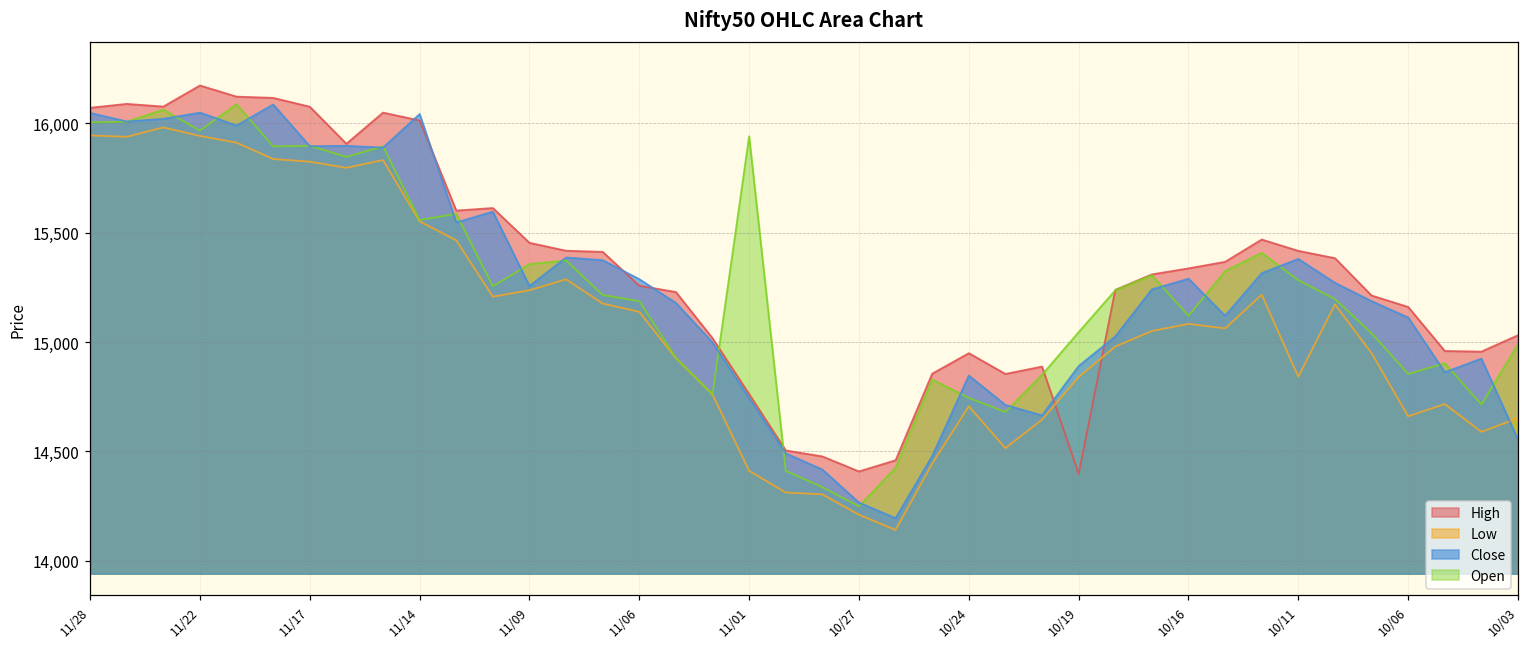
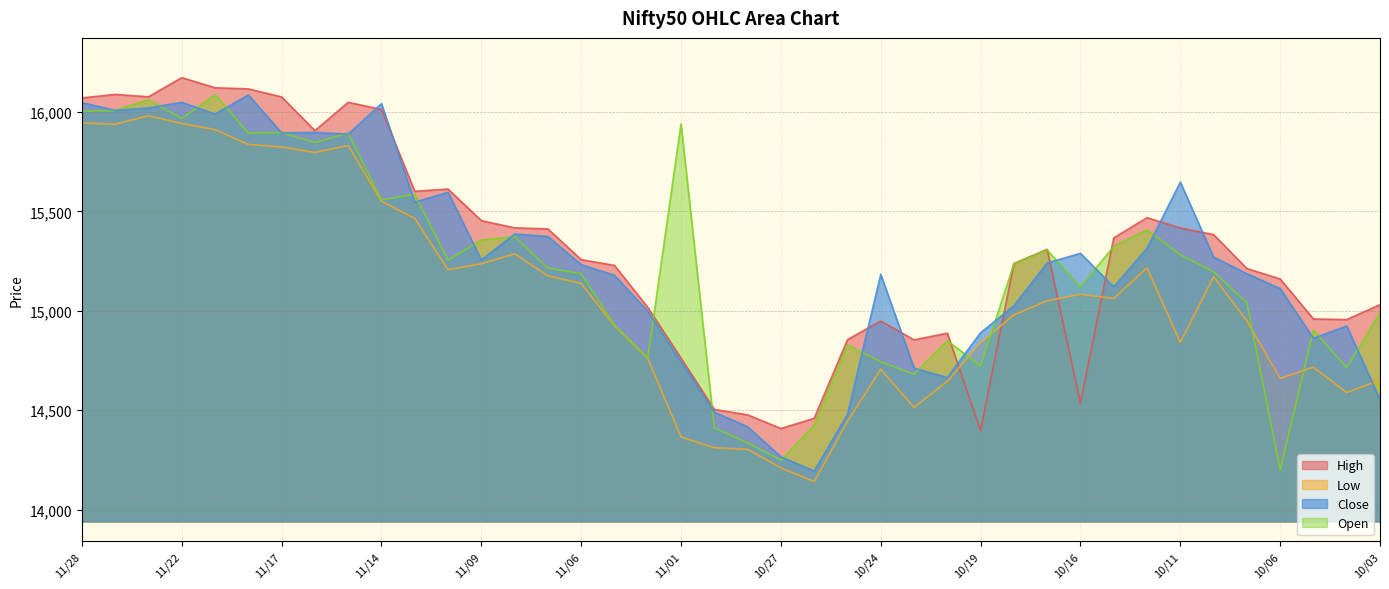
  {
    "High": {
      "11/28": "16,070",
      "11/22": "16,170",
      "11/17": "16,080",
      "11/14": "16,010",
      "11/09": "15,450",
      "11/06": "15,260",
      "11/01": "14,760",
      "10/27": "14,410",
      "10/24": "14,950",
      "10/19": "14,400",
-     "10/16": "15,340",
+     "10/16": "14,540",
      "10/11": "15,420",
      "10/06": "15,160",
      "10/03": "15,030"
    },
    "Low": {
      "11/28": "15,950",
      "11/22": "15,940",
      "11/17": "15,830",
      "11/09": "15,240",
      "11/06": "15,140",
-     "11/01": "14,410",
+     "11/01": "14,370",
      "10/27": "14,210",
      "10/24": "14,710",
      "10/19": "14,840",
      "10/16": "15,080",
      "10/11": "14,840",
      "10/06": "14,660",
      "10/03": "14,650"
    },
    "Open": {
      "11/28": "16,010",
      "11/22": "15,970",
      "11/09": "15,360",
      "11/06": "15,190",
      "11/01": "15,940",
      "10/27": "14,250",
      "10/24": "14,740",
-     "10/19": "15,050",
+     "10/19": "14,720",
      "10/16": "15,120",
      "10/11": "15,280",
-     "10/06": "14,850",
+     "10/06": "14,200",
      "10/03": "14,990"
    },
    "Close": {
      "11/28": "16,050",
      "11/22": "16,050",
      "11/14": "16,040",
      "11/09": "15,260",
-     "11/06": "15,290",
+     "11/06": "15,230",
      "11/01": "14,740",
      "10/27": "14,270",
-     "10/24": "14,850",
+     "10/24": "15,180",
      "10/19": "14,890",
      "10/16": "15,290",
-     "10/11": "15,380",
+     "10/11": "15,650",
      "10/06": "15,110",
      "10/03": "14,550"
    }
  }
